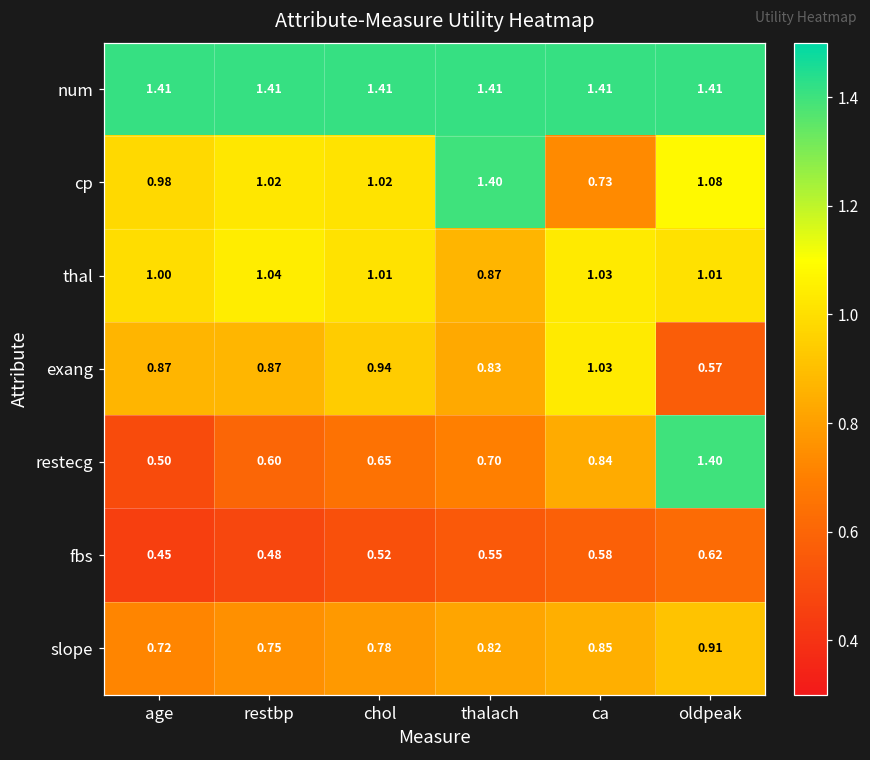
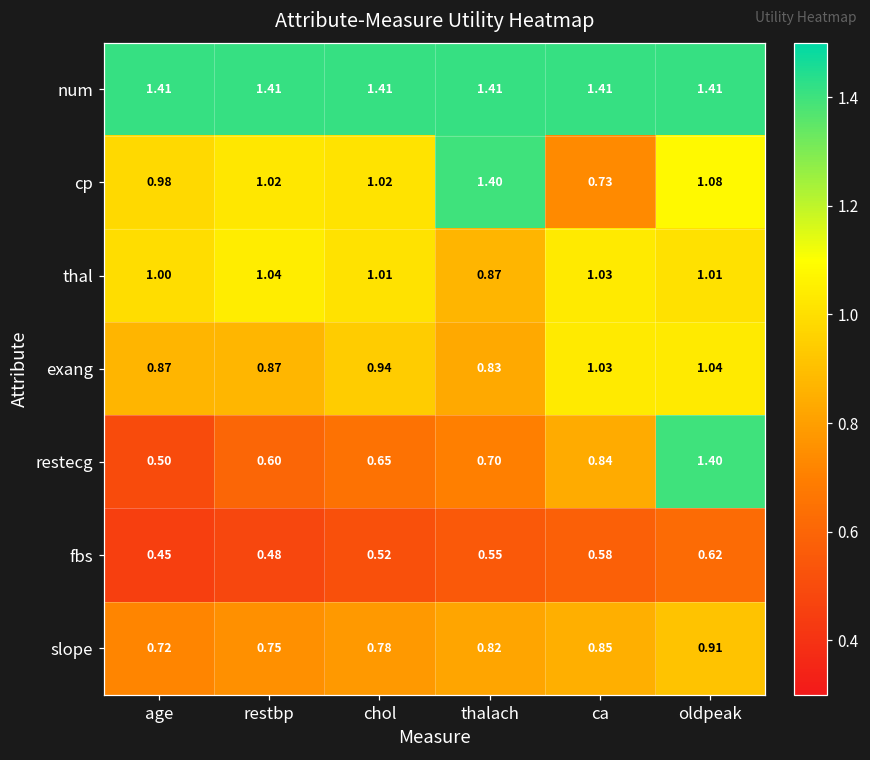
  {
    "num": {
      "age": 1.41,
      "restbp": 1.41,
      "chol": 1.41,
      "thalach": 1.41,
      "ca": 1.41,
      "oldpeak": 1.41
    },
    "cp": {
      "age": 0.98,
      "restbp": 1.02,
      "chol": 1.02,
      "thalach": 1.40,
      "ca": 0.73,
      "oldpeak": 1.08
    },
    "thal": {
      "age": 1.00,
      "restbp": 1.04,
      "chol": 1.01,
      "thalach": 0.87,
      "ca": 1.03,
      "oldpeak": 1.01
    },
    "exang": {
      "age": 0.87,
      "restbp": 0.87,
      "chol": 0.94,
      "thalach": 0.83,
      "ca": 1.03,
-     "oldpeak": 0.57
+     "oldpeak": 1.04
    },
    "restecg": {
      "age": 0.50,
      "restbp": 0.60,
      "chol": 0.65,
      "thalach": 0.70,
      "ca": 0.84,
      "oldpeak": 1.40
    },
    "fbs": {
      "age": 0.45,
      "restbp": 0.48,
      "chol": 0.52,
      "thalach": 0.55,
      "ca": 0.58,
      "oldpeak": 0.62
    },
    "slope": {
      "age": 0.72,
      "restbp": 0.75,
      "chol": 0.78,
      "thalach": 0.82,
      "ca": 0.85,
      "oldpeak": 0.91
    }
  }
